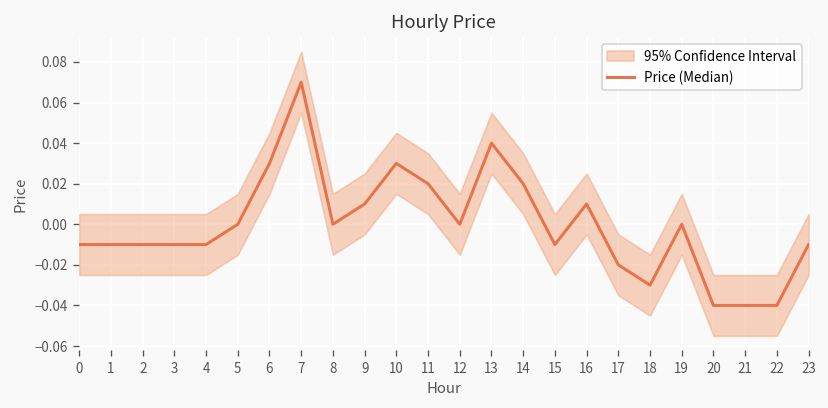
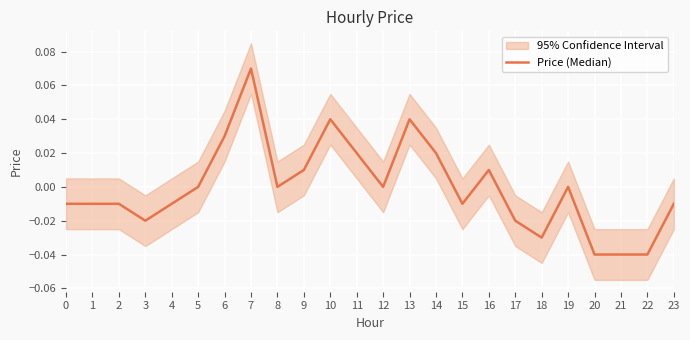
  {
    "Price (Median)": {
      "0": -0.01,
      "1": -0.01,
      "2": -0.01,
-     "3": -0.01,
+     "3": -0.02,
      "4": -0.01,
      "5": 0.00,
      "6": 0.03,
      "7": 0.07,
      "8": 0.00,
      "9": 0.01,
-     "10": 0.03,
+     "10": 0.04,
      "11": 0.02,
      "12": 0.00,
      "13": 0.04,
      "14": 0.02,
      "15": -0.01,
      "16": 0.01,
      "17": -0.02,
      "18": -0.03,
      "19": 0.00,
      "20": -0.04,
      "21": -0.04,
      "22": -0.04,
      "23": -0.01
    }
  }
